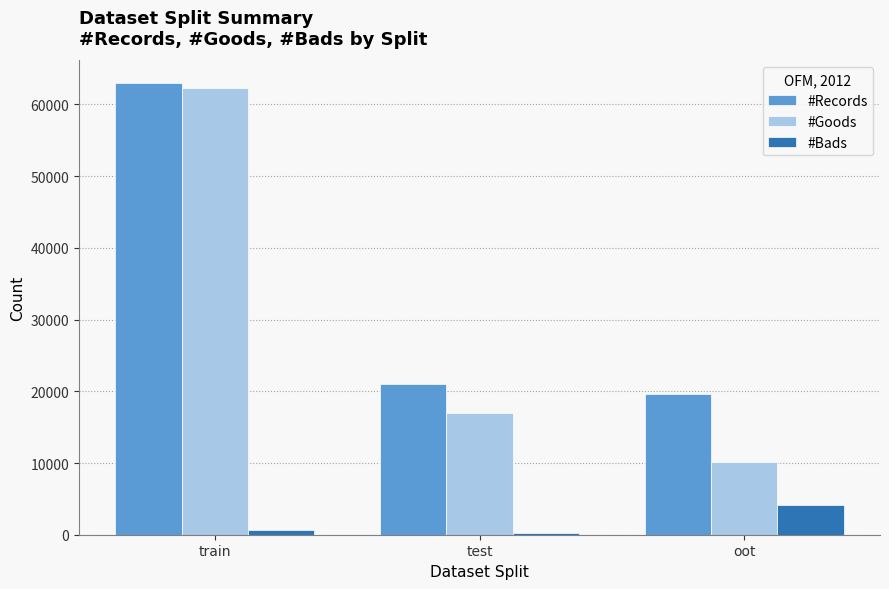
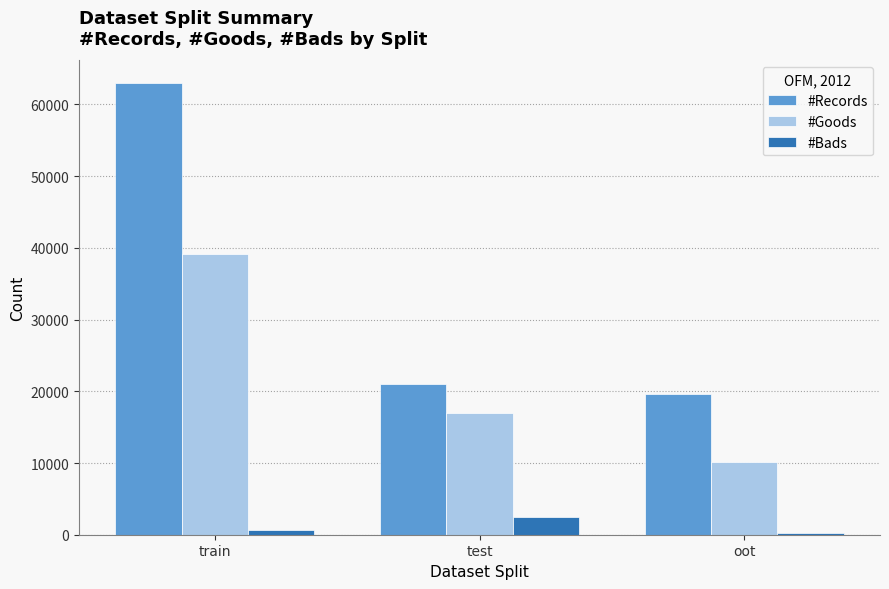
  {
    "#Records": {
      "train": 63000,
      "test": 21000,
      "oot": 20000
    },
    "#Goods": {
-     "train": 62000,
+     "train": 39000,
      "test": 17000,
      "oot": 10000
    },
    "#Bads": {
      "train": 1000,
-     "test": 0,
-     "oot": 4000
+     "test": 2000,
+     "oot": 0
    }
  }
